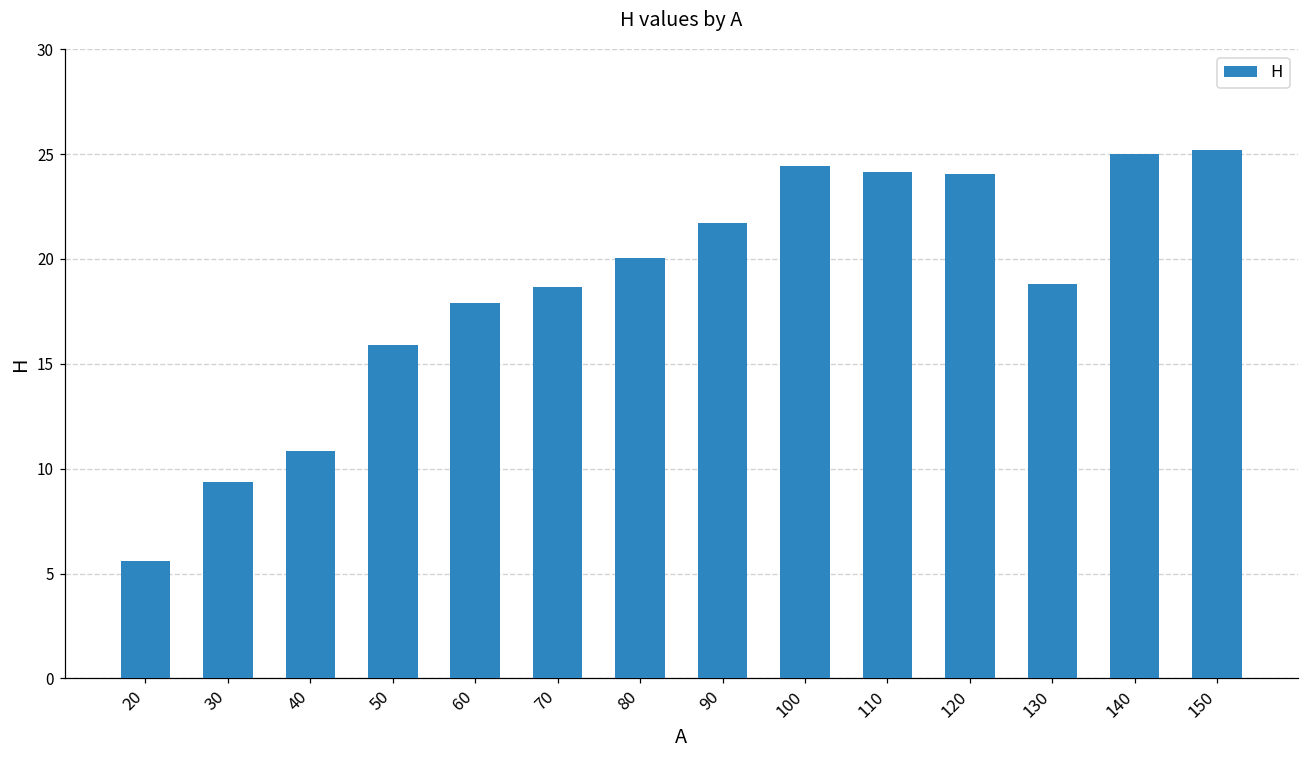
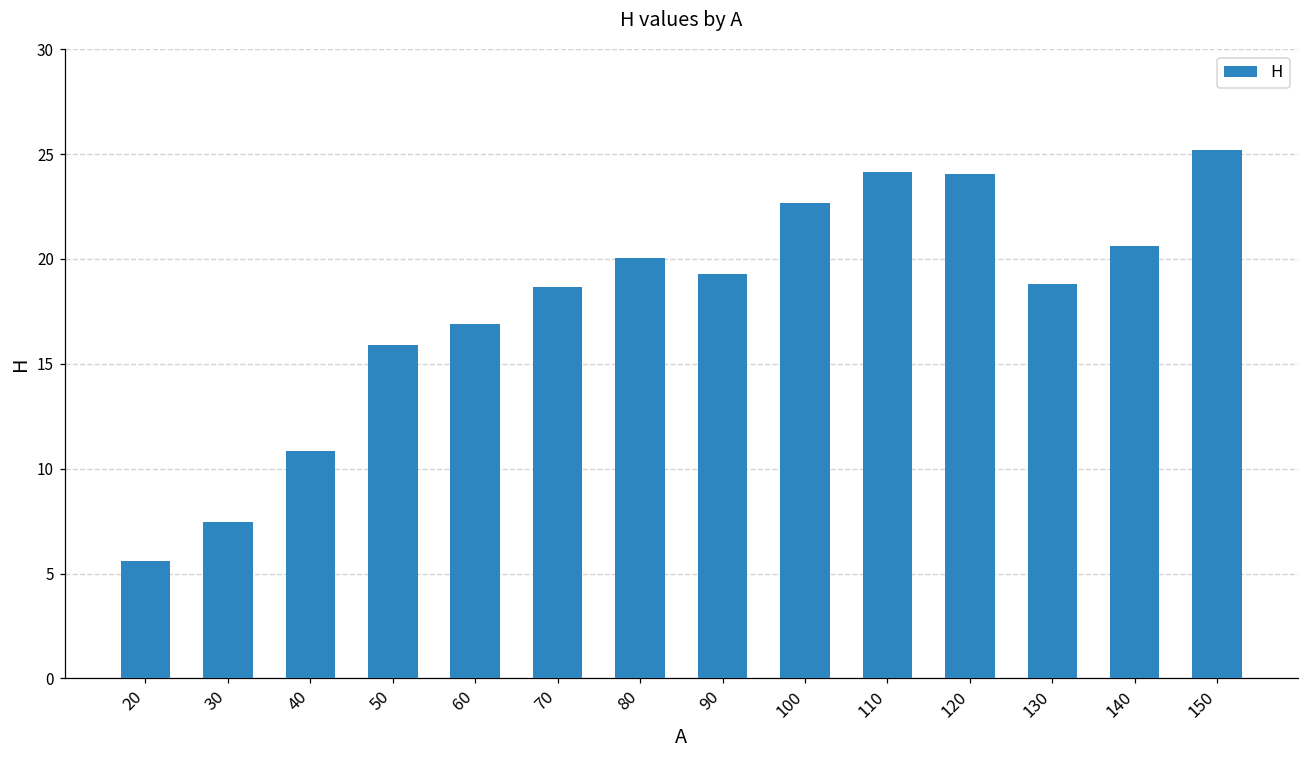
  {
    "20": 5.6,
-   "30": 9.4,
+   "30": 7.5,
    "40": 10.9,
    "50": 15.9,
-   "60": 17.9,
+   "60": 16.9,
    "70": 18.7,
    "80": 20.1,
-   "90": 21.7,
-   "100": 24.4,
+   "90": 19.3,
+   "100": 22.7,
    "110": 24.2,
    "120": 24.0,
    "130": 18.8,
-   "140": 25.0,
+   "140": 20.6,
    "150": 25.2
  }
